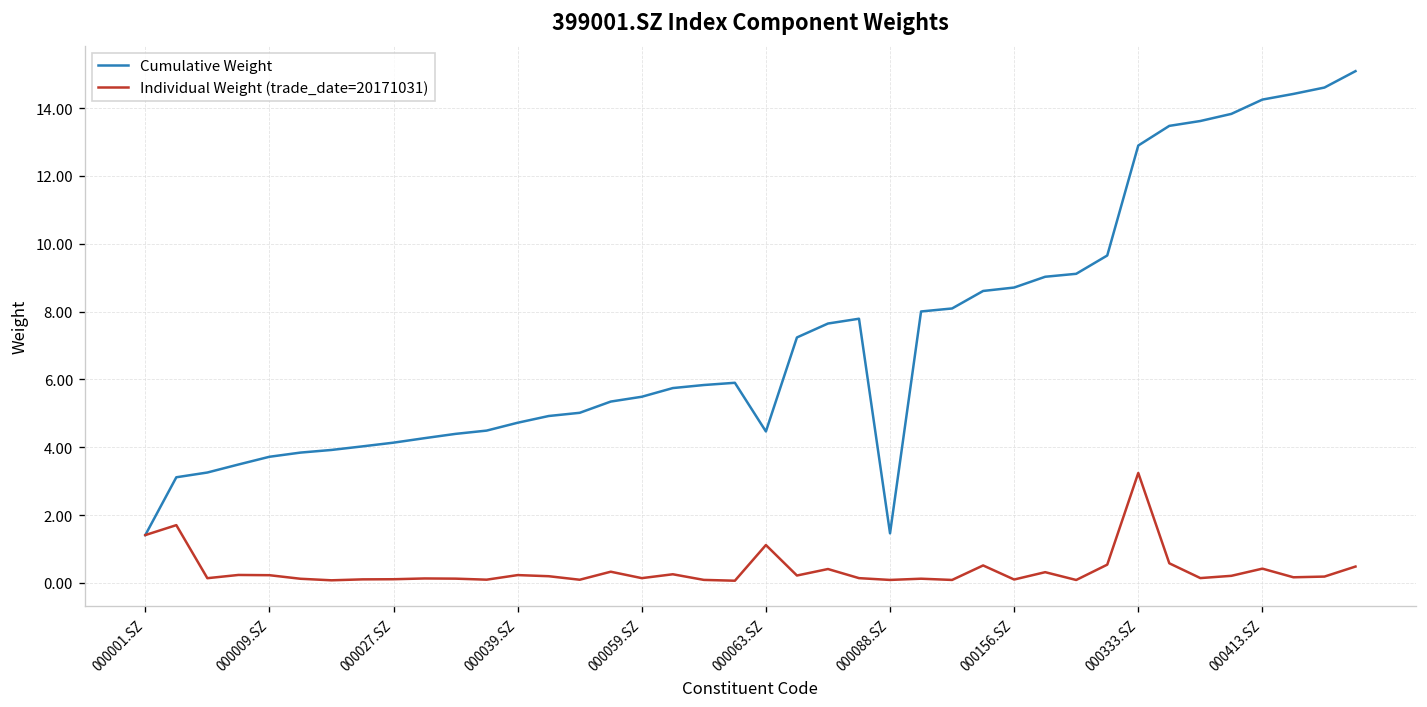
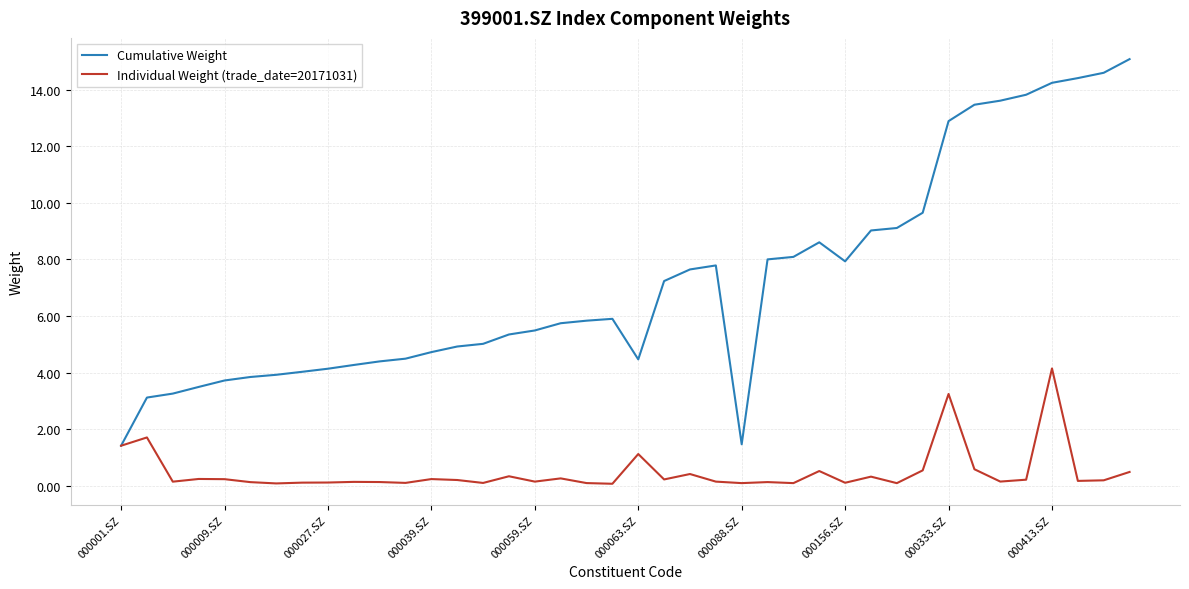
  {
    "Cumulative Weight": {
      "000009.SZ": 3.7,
      "000027.SZ": 4.1,
      "000039.SZ": 4.7,
      "000059.SZ": 5.5,
      "000063.SZ": 4.5,
      "000088.SZ": 1.5,
-     "000156.SZ": 8.7,
+     "000156.SZ": 7.9,
      "000333.SZ": 12.9,
      "000413.SZ": 14.2
    },
    "Individual Weight (trade_date=20171031)": {
      "000009.SZ": 0.2,
      "000027.SZ": 0.1,
      "000039.SZ": 0.2,
      "000059.SZ": 0.1,
      "000063.SZ": 1.1,
      "000088.SZ": 0.1,
      "000156.SZ": 0.1,
      "000333.SZ": 3.2,
-     "000413.SZ": 0.4
+     "000413.SZ": 4.1
    }
  }
